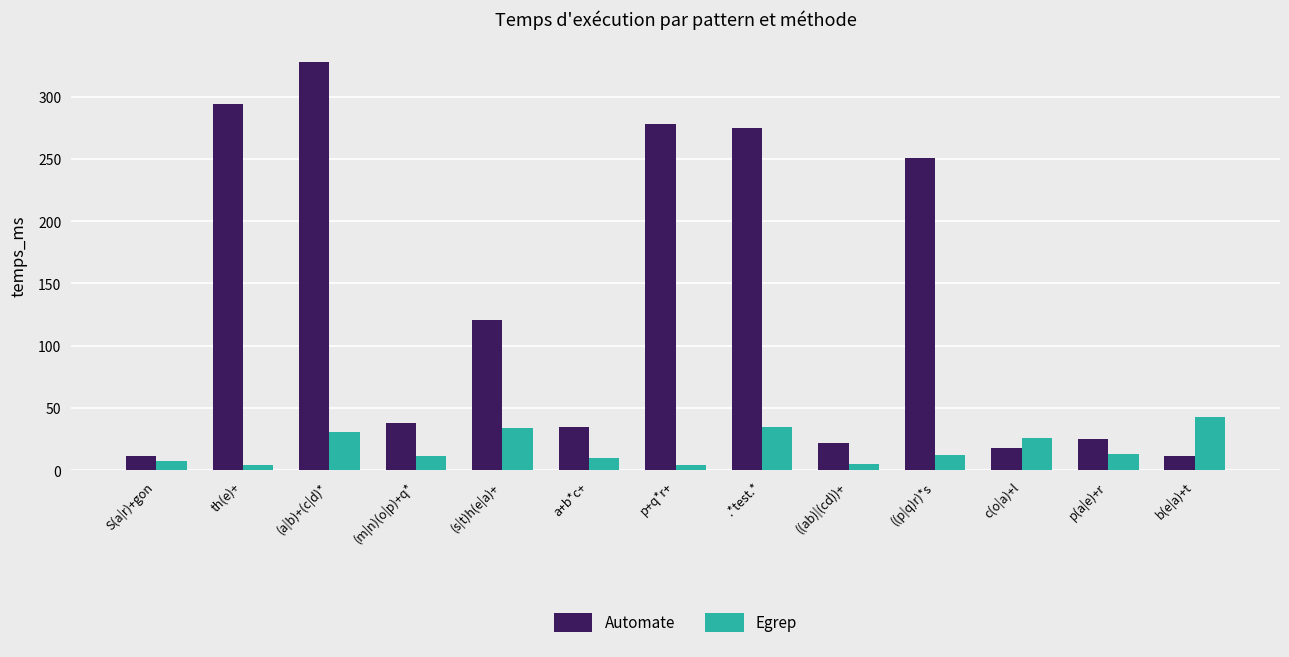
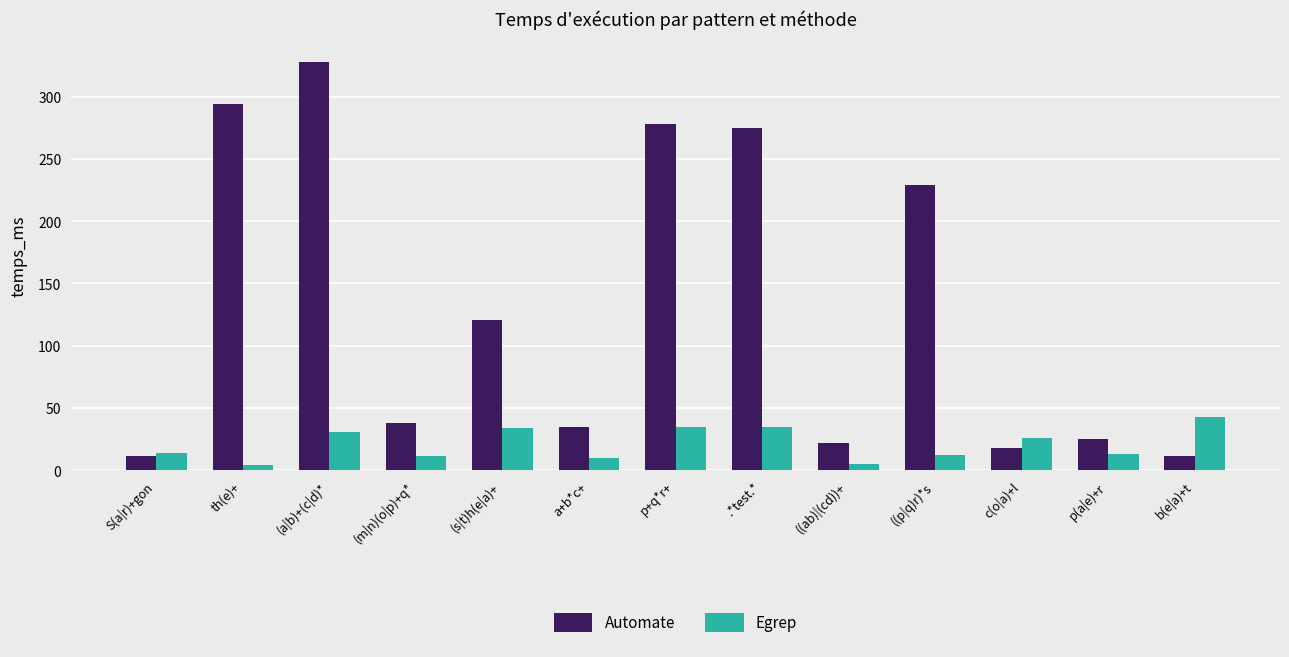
  {
    "Automate": {
      "S(a|r)+gon": 11,
      "th(e)+": 294,
      "(a|b)+(c|d)*": 328,
      "(m|n)(o|p)+q*": 38,
      "(s|t)h(e|a)+": 121,
      "a+b*c+": 35,
      "p+q*r+": 278,
      ".*test.*": 275,
      "((ab)|(cd))+": 22,
-     "((p|q)r)*s": 251,
+     "((p|q)r)*s": 229,
      "c(o|a)+l": 18,
      "p(a|e)+r": 25,
      "b(e|a)+t": 11
    },
    "Egrep": {
-     "S(a|r)+gon": 7,
+     "S(a|r)+gon": 14,
      "th(e)+": 4,
      "(a|b)+(c|d)*": 31,
      "(m|n)(o|p)+q*": 11,
      "(s|t)h(e|a)+": 34,
      "a+b*c+": 10,
-     "p+q*r+": 4,
+     "p+q*r+": 35,
      ".*test.*": 35,
      "((ab)|(cd))+": 5,
      "((p|q)r)*s": 12,
      "c(o|a)+l": 26,
      "p(a|e)+r": 13,
      "b(e|a)+t": 43
    }
  }
